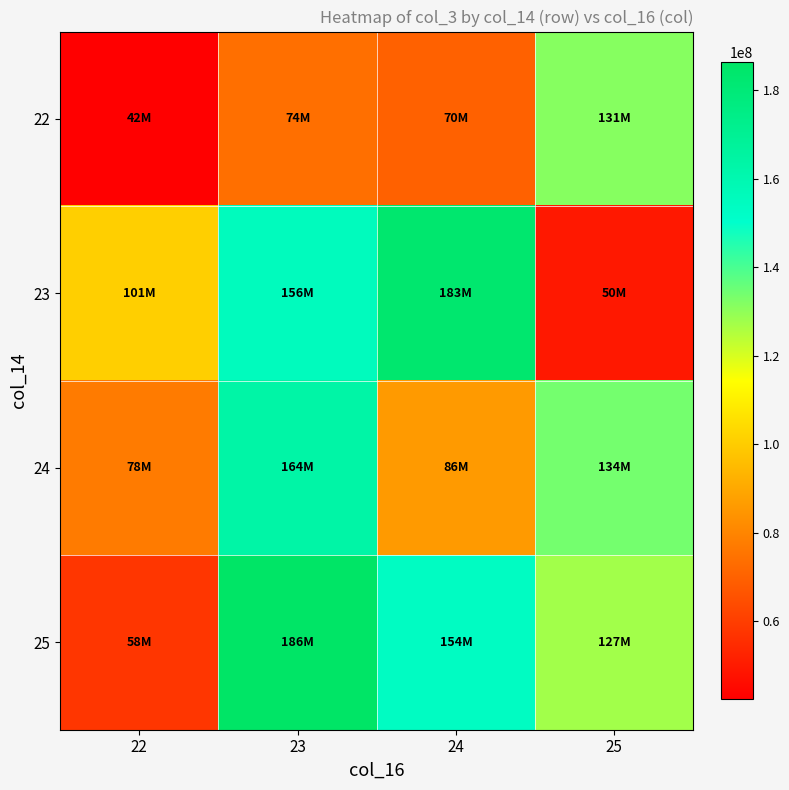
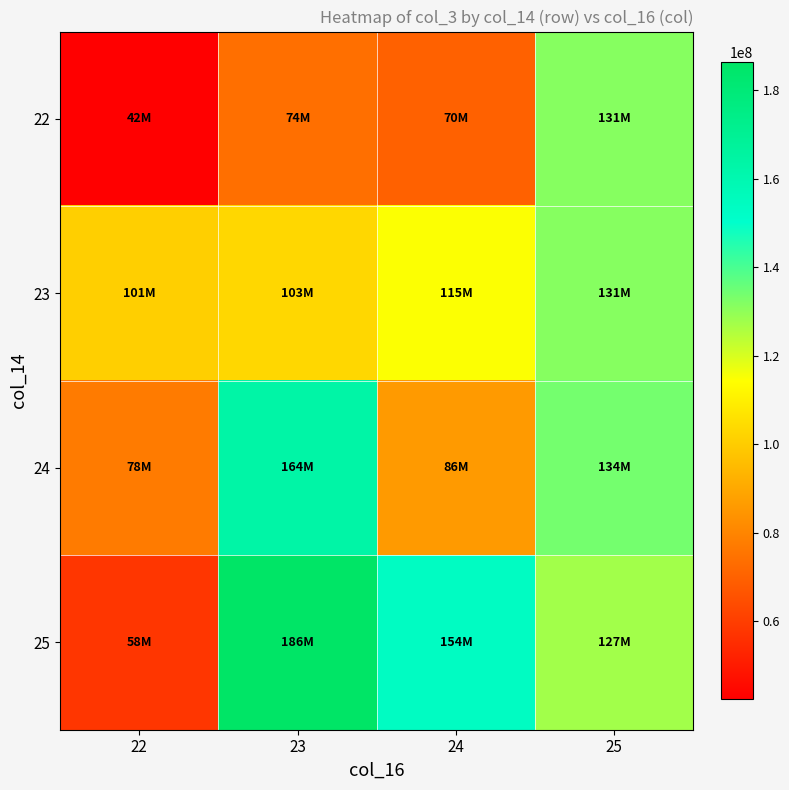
  {
    "22": {
      "22": "42M",
      "23": "74M",
      "24": "70M",
      "25": "131M"
    },
    "23": {
      "22": "101M",
-     "23": "156M",
-     "24": "183M",
-     "25": "50M"
+     "23": "103M",
+     "24": "115M",
+     "25": "131M"
    },
    "24": {
      "22": "78M",
      "23": "164M",
      "24": "86M",
      "25": "134M"
    },
    "25": {
      "22": "58M",
      "23": "186M",
      "24": "154M",
      "25": "127M"
    }
  }
